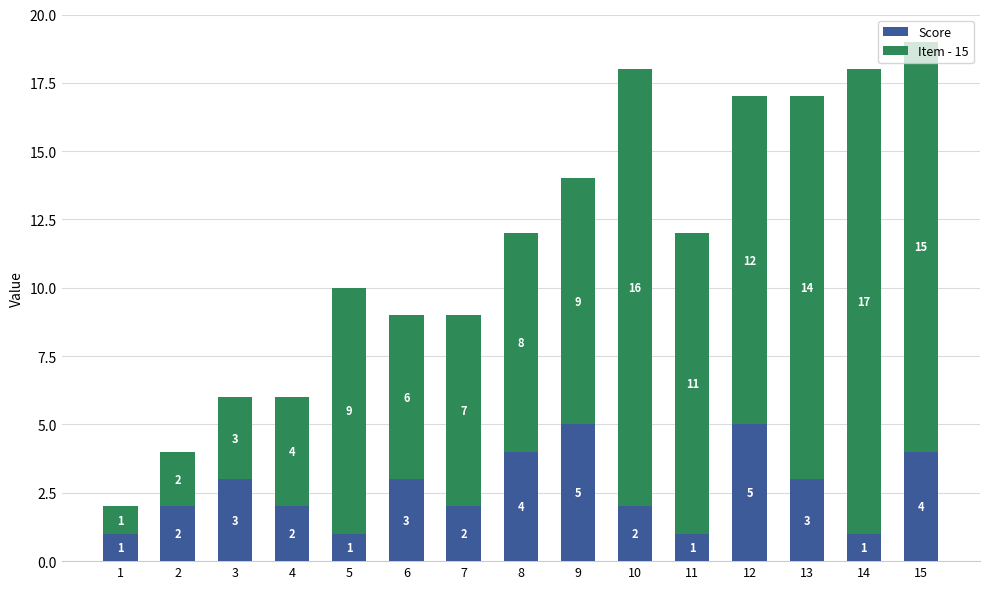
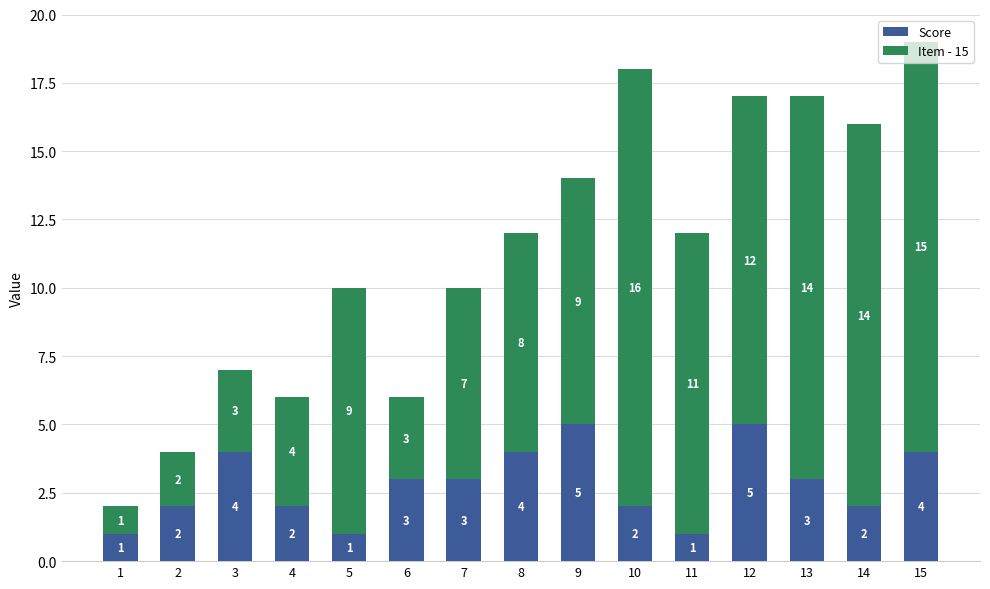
  {
    "Score": {
      "1": 1,
      "2": 2,
-     "3": 3,
+     "3": 4,
      "4": 2,
      "5": 1,
      "6": 3,
-     "7": 2,
+     "7": 3,
      "8": 4,
      "9": 5,
      "10": 2,
      "11": 1,
      "12": 5,
      "13": 3,
-     "14": 1,
+     "14": 2,
      "15": 4
    },
    "Item - 15": {
      "1": 1,
      "2": 2,
      "3": 3,
      "4": 4,
      "5": 9,
-     "6": 6,
+     "6": 3,
      "7": 7,
      "8": 8,
      "9": 9,
      "10": 16,
      "11": 11,
      "12": 12,
      "13": 14,
-     "14": 17
+     "14": 14
    }
  }
